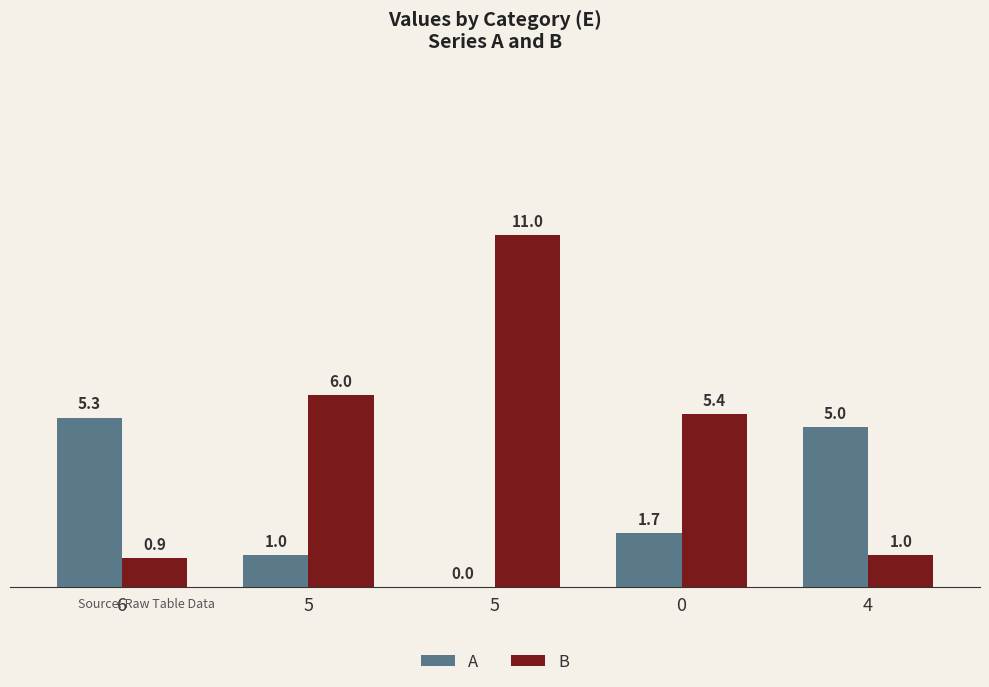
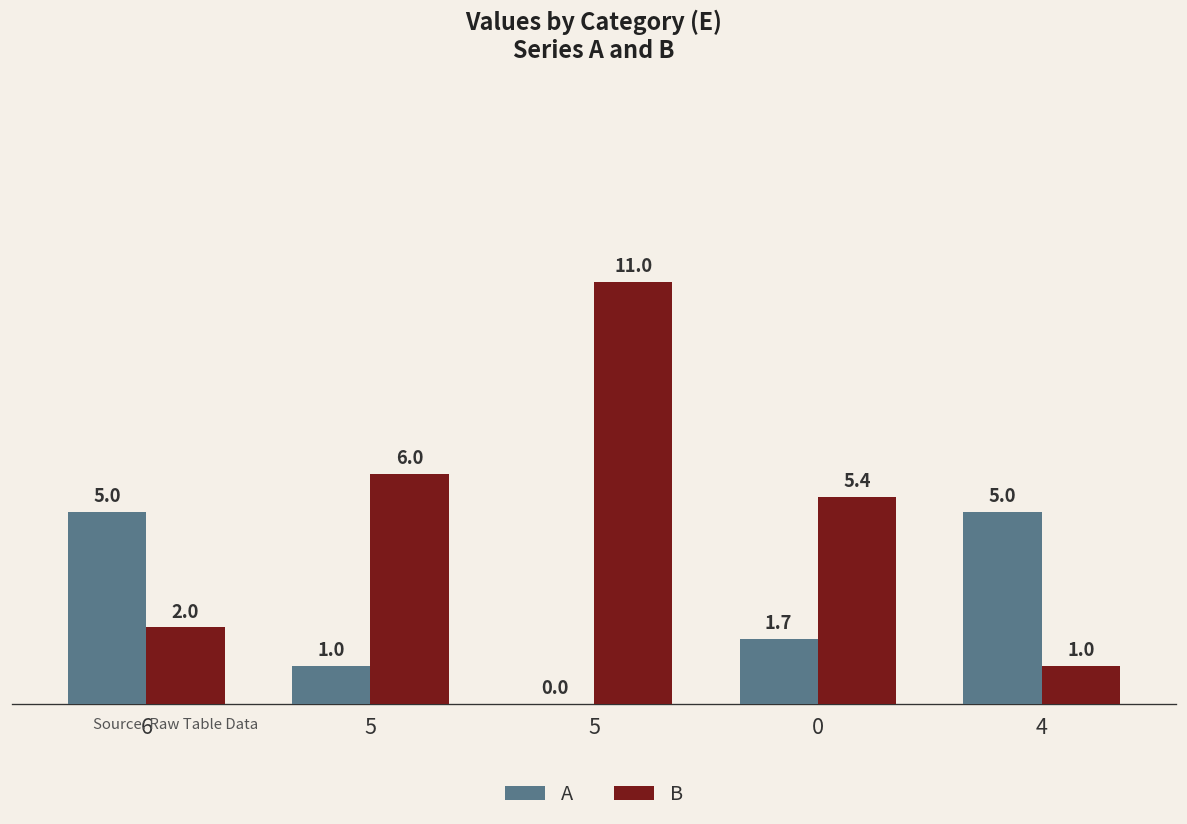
  {
    "A": {
-     "6": 5.3,
+     "6": 5.0,
      "0": 1.7,
      "4": 5.0
    },
    "B": {
-     "6": 0.9,
+     "6": 2.0,
      "0": 5.4,
      "4": 1.0
    }
  }
